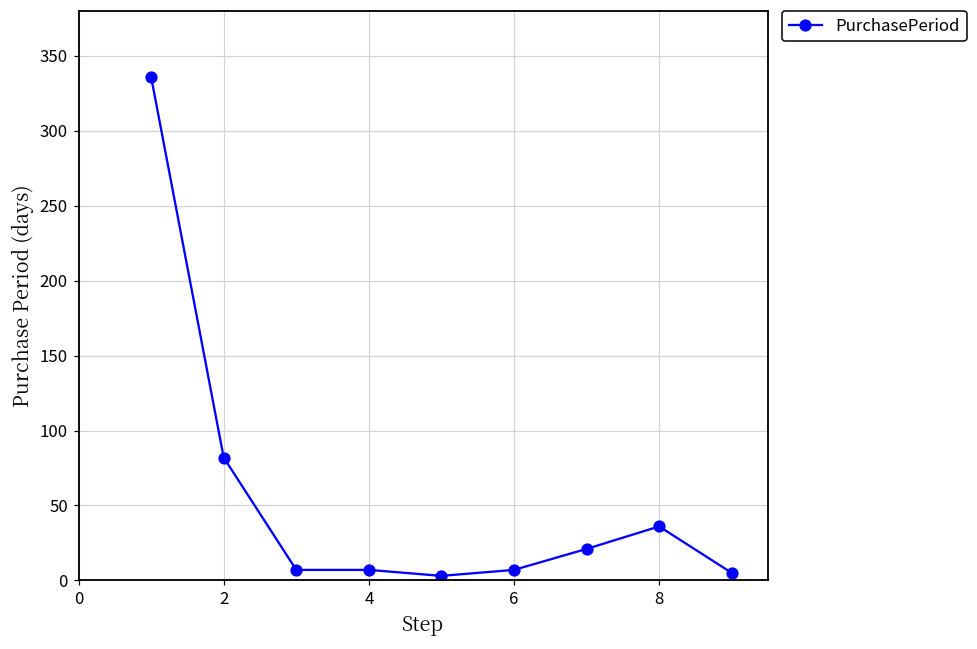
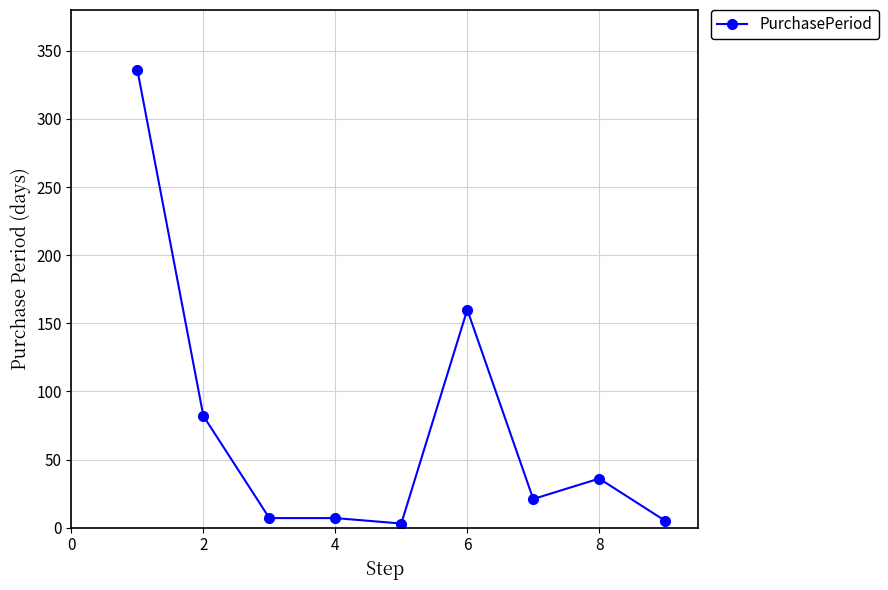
  {
    "2": 82,
    "4": 7,
-   "6": 7,
+   "6": 160,
    "8": 36
  }
